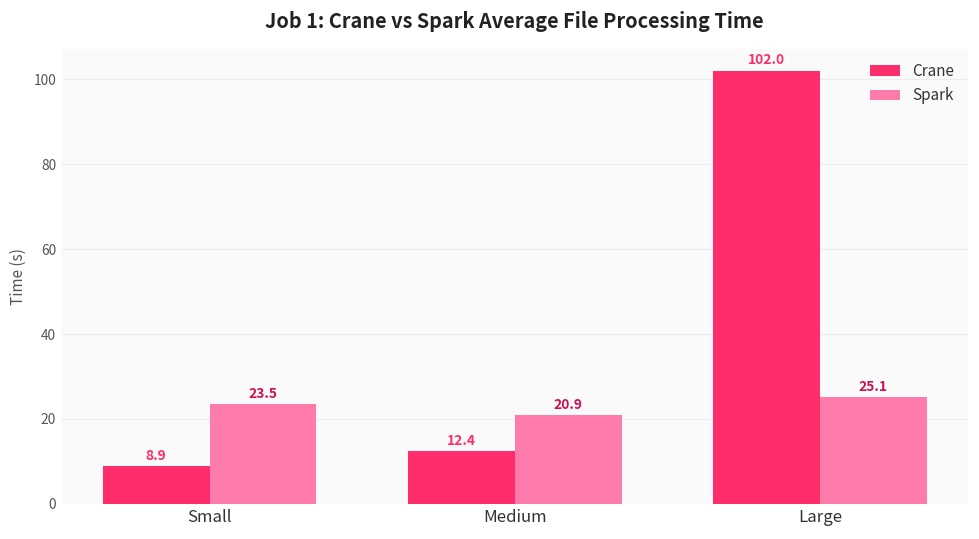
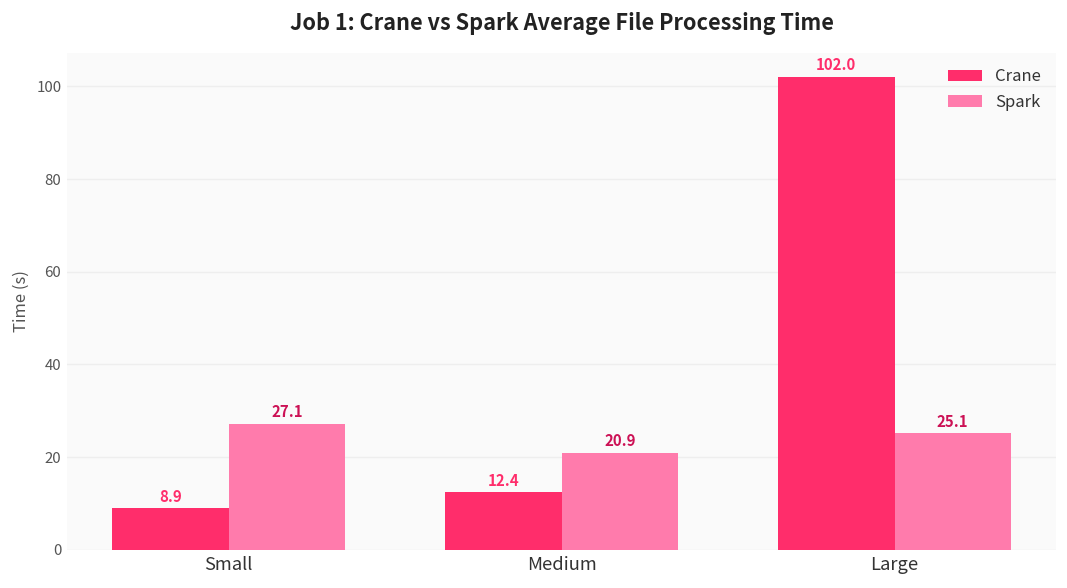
  {
    "Crane": {
      "Small": 8.9,
      "Medium": 12.4,
      "Large": 102.0
    },
    "Spark": {
-     "Small": 23.5,
+     "Small": 27.1,
      "Medium": 20.9,
      "Large": 25.1
    }
  }
